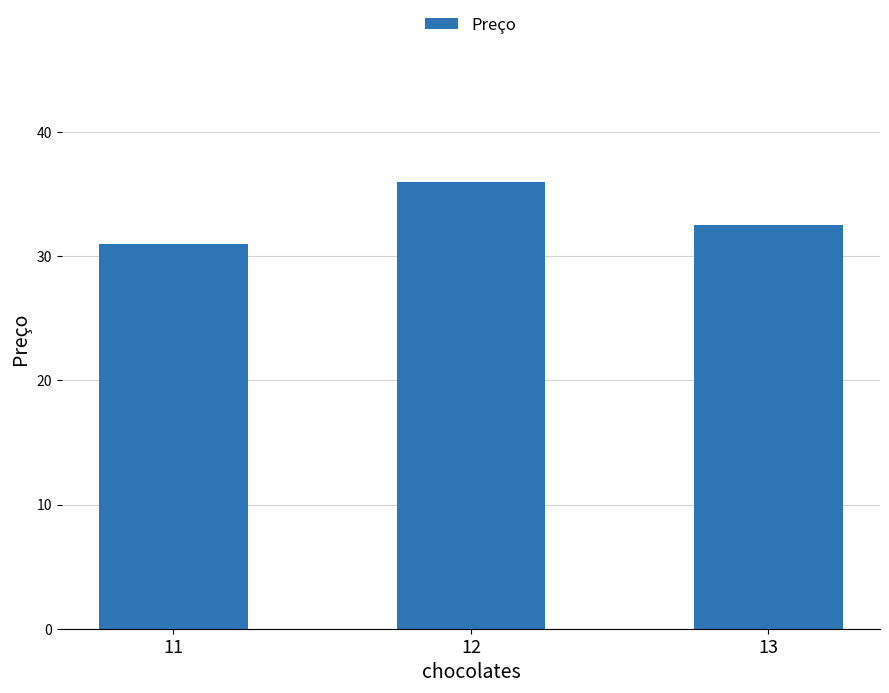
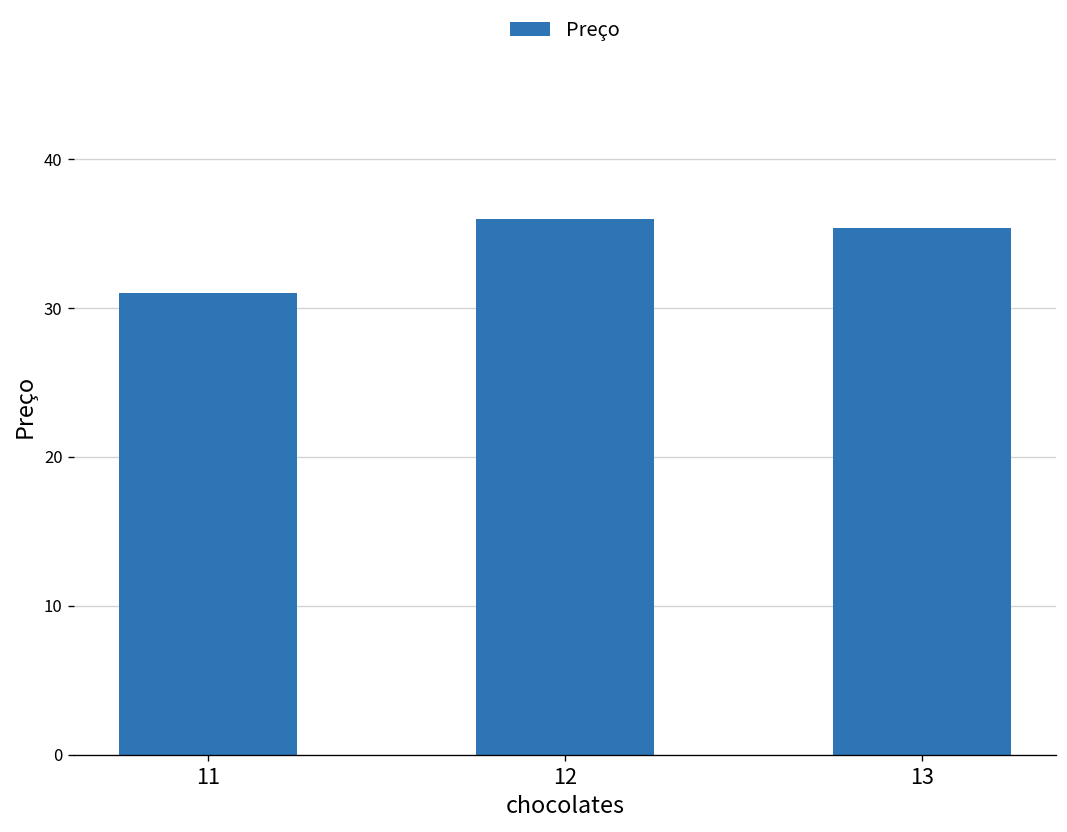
  {
    "11": 31.0,
    "12": 36.0,
-   "13": 32.5
+   "13": 35.4
  }
